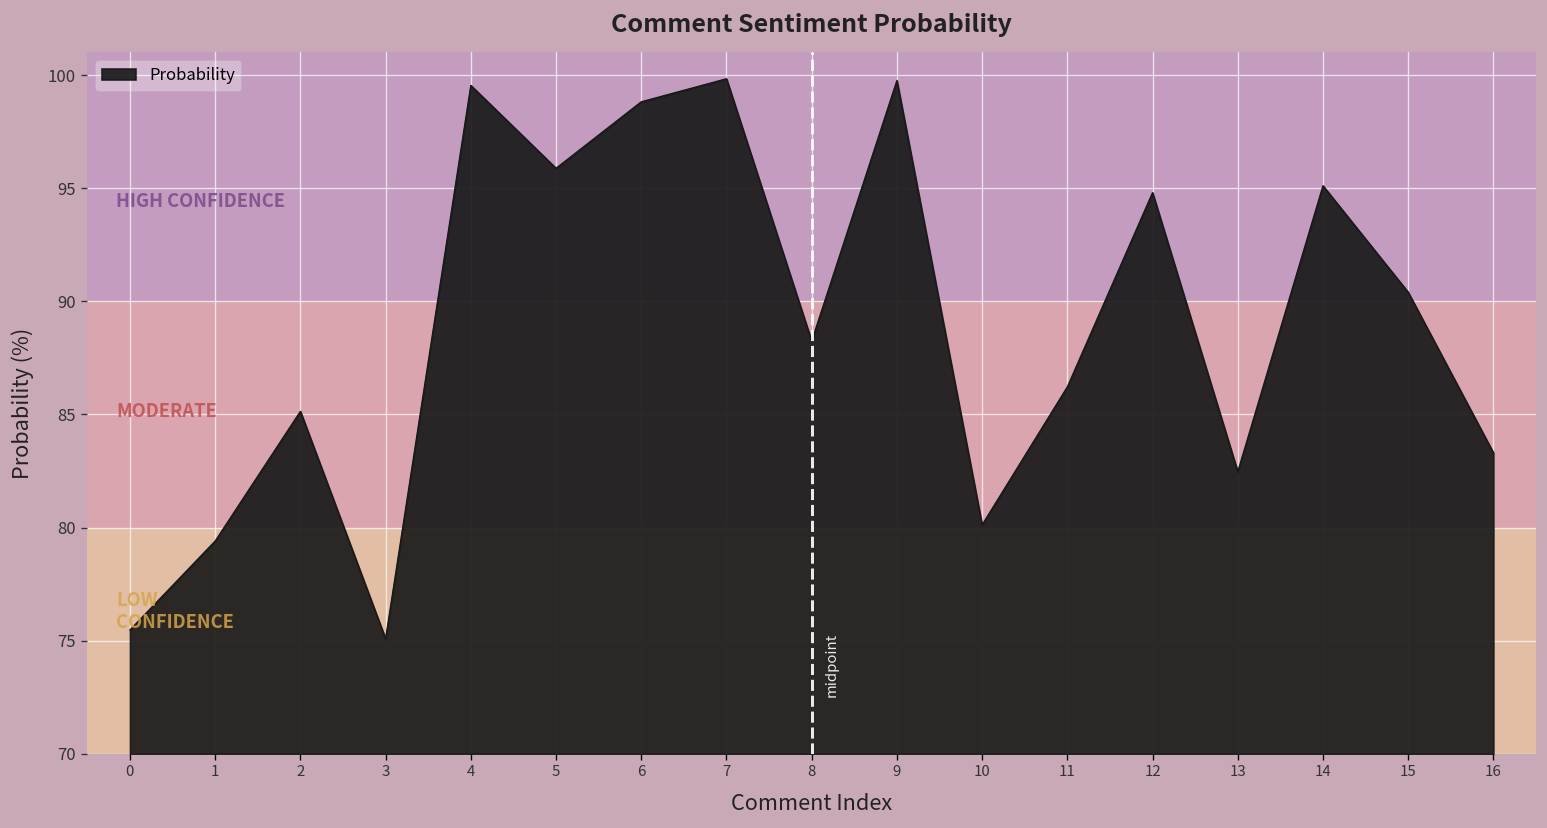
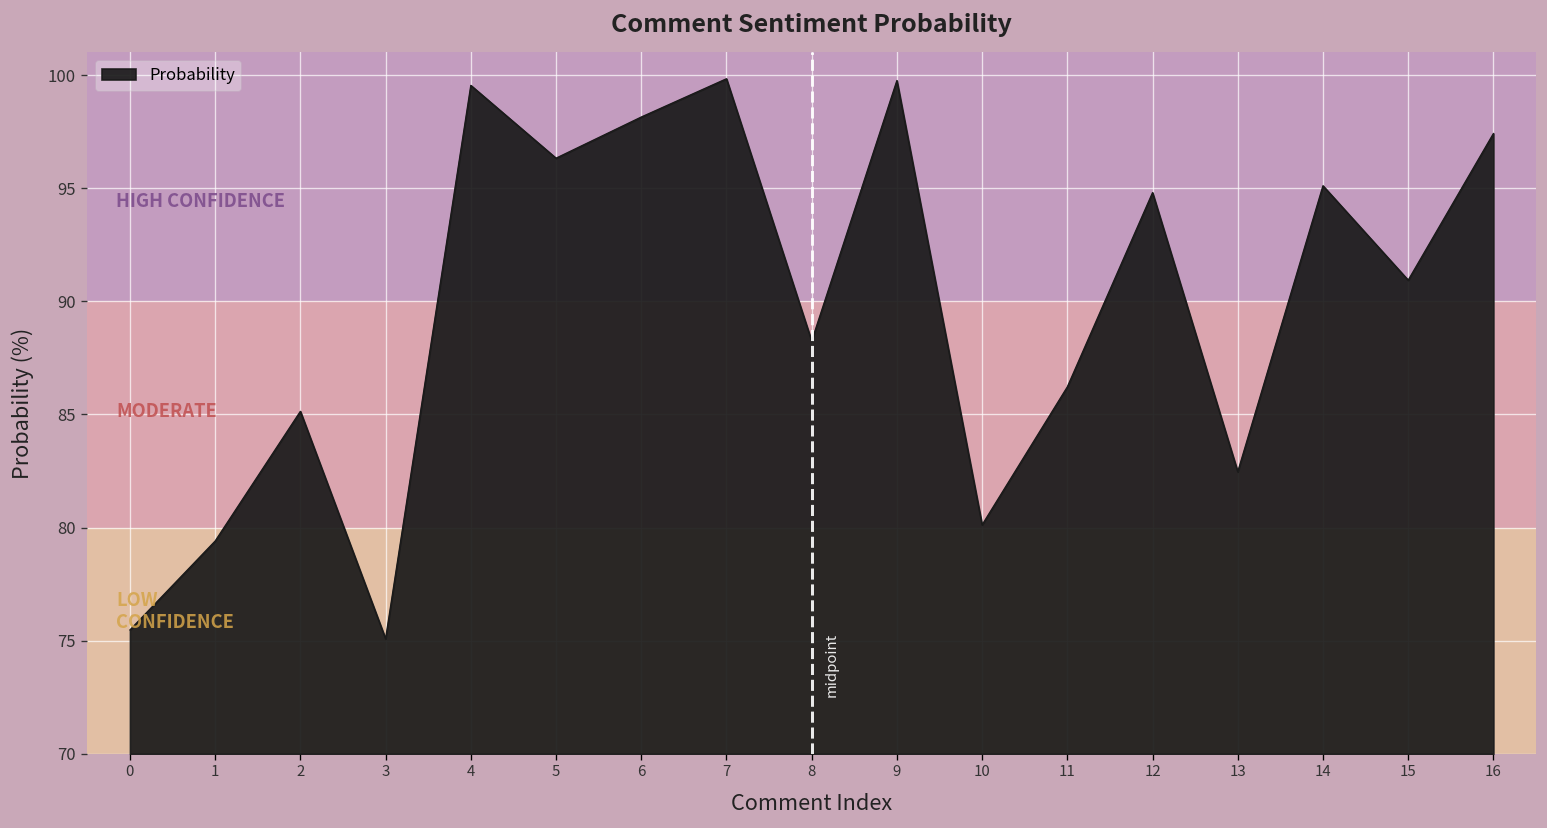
  {
    "0": 75.5,
    "1": 79.4,
    "2": 85.1,
    "3": 75.1,
    "4": 99.5,
-   "5": 95.9,
-   "6": 98.8,
+   "5": 96.3,
+   "6": 98.1,
    "7": 99.8,
    "8": 88.2,
    "9": 99.8,
    "10": 80.1,
    "11": 86.2,
    "12": 94.8,
    "13": 82.5,
    "14": 95.1,
-   "15": 90.4,
-   "16": 83.3
+   "15": 90.9,
+   "16": 97.4
  }
